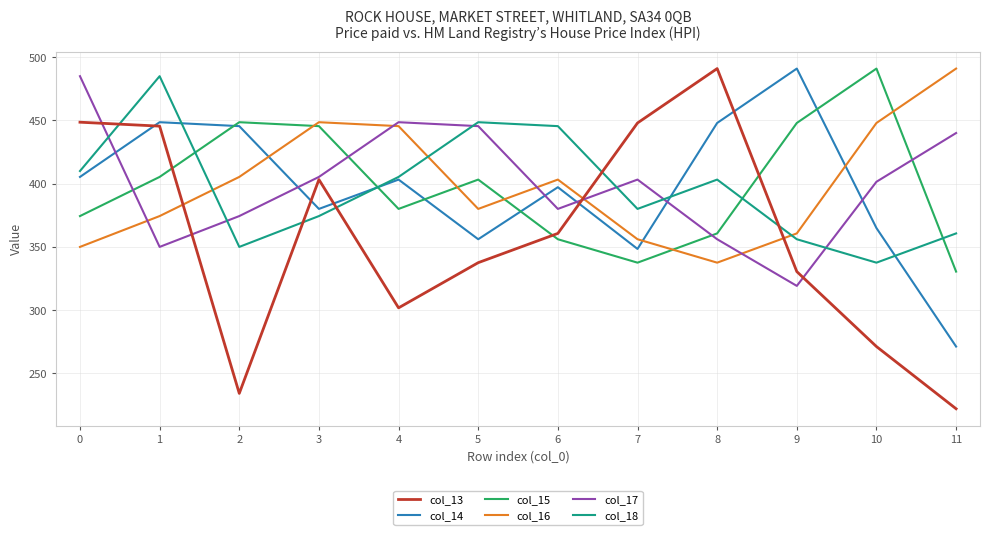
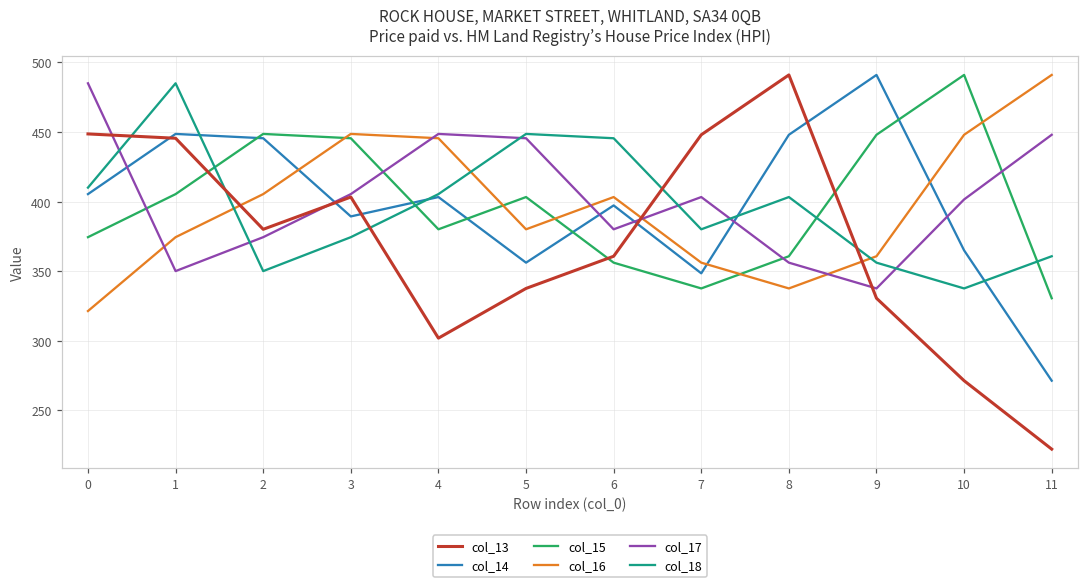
  {
    "col_13": {
      "0": 449,
      "1": 446,
-     "2": 234,
+     "2": 380,
      "3": 403,
      "4": 302,
      "5": 338,
      "6": 361,
      "7": 448,
      "8": 491,
      "9": 330,
      "10": 271,
      "11": 222
    },
    "col_14": {
      "0": 405,
      "1": 449,
      "2": 446,
-     "3": 380,
+     "3": 389,
      "4": 403,
      "5": 356,
      "6": 397,
      "7": 348,
      "8": 448,
      "9": 491,
      "10": 365,
      "11": 271
    },
    "col_16": {
-     "0": 350,
+     "0": 321,
      "1": 374,
      "2": 405,
      "3": 449,
      "4": 446,
      "5": 380,
      "6": 403,
      "7": 356,
      "8": 338,
      "9": 361,
      "10": 448,
      "11": 491
    },
    "col_17": {
      "0": 485,
      "1": 350,
      "2": 374,
      "3": 405,
      "4": 449,
      "5": 446,
      "6": 380,
      "7": 403,
      "8": 356,
-     "9": 319,
+     "9": 338,
      "10": 402,
-     "11": 440
+     "11": 448
    }
  }
